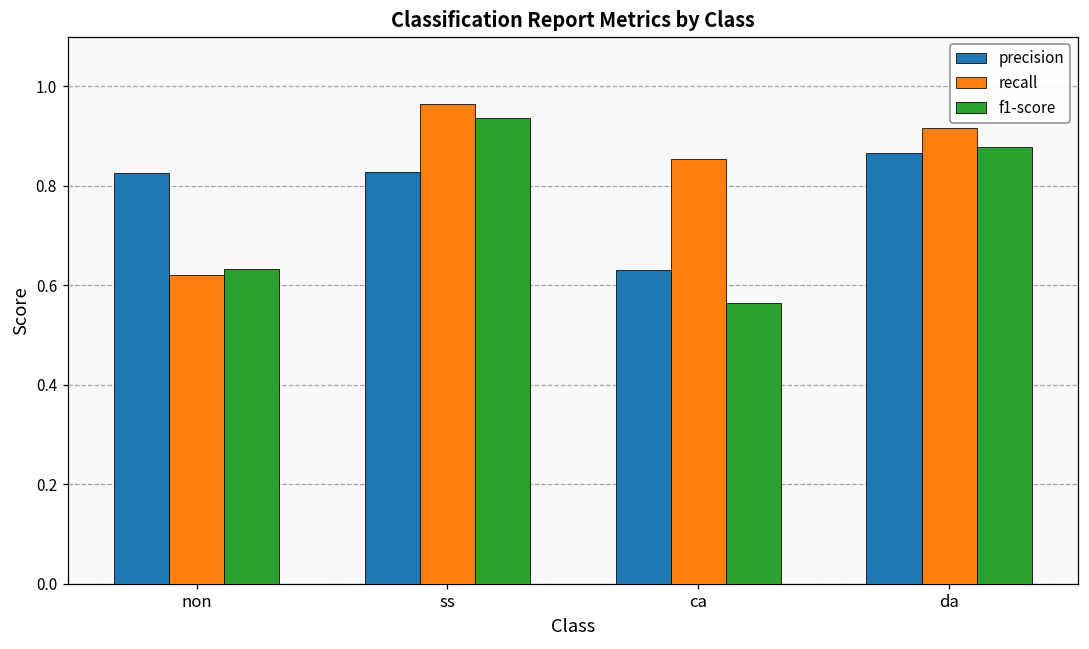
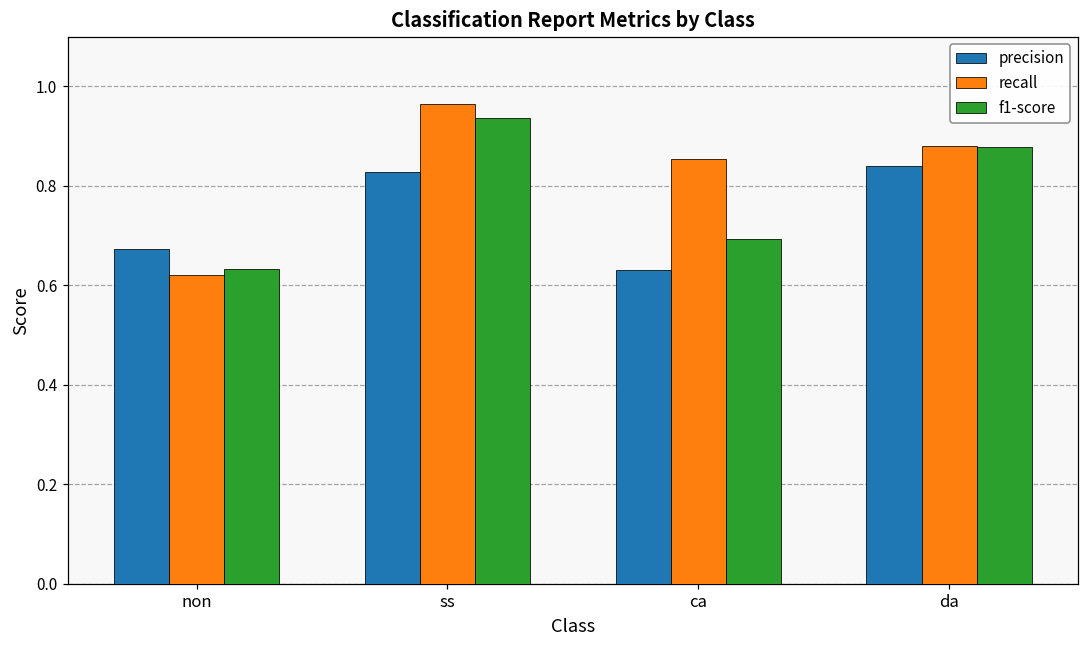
  {
    "precision": {
-     "non": 0.82,
+     "non": 0.67,
      "ss": 0.83,
      "ca": 0.63,
-     "da": 0.87
+     "da": 0.84
    },
    "recall": {
      "non": 0.62,
      "ss": 0.96,
      "ca": 0.85,
-     "da": 0.92
+     "da": 0.88
    },
    "f1-score": {
      "non": 0.63,
      "ss": 0.94,
-     "ca": 0.56,
+     "ca": 0.69,
      "da": 0.88
    }
  }
